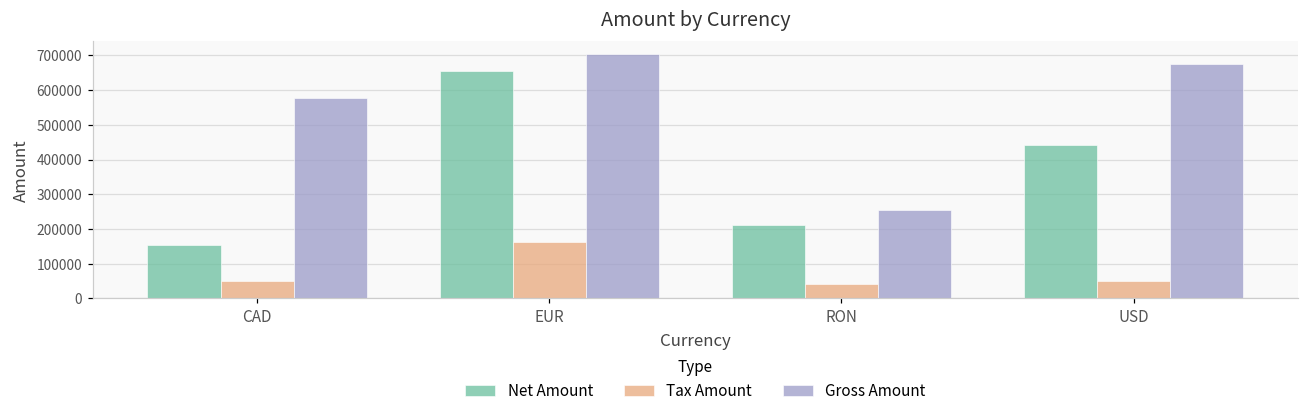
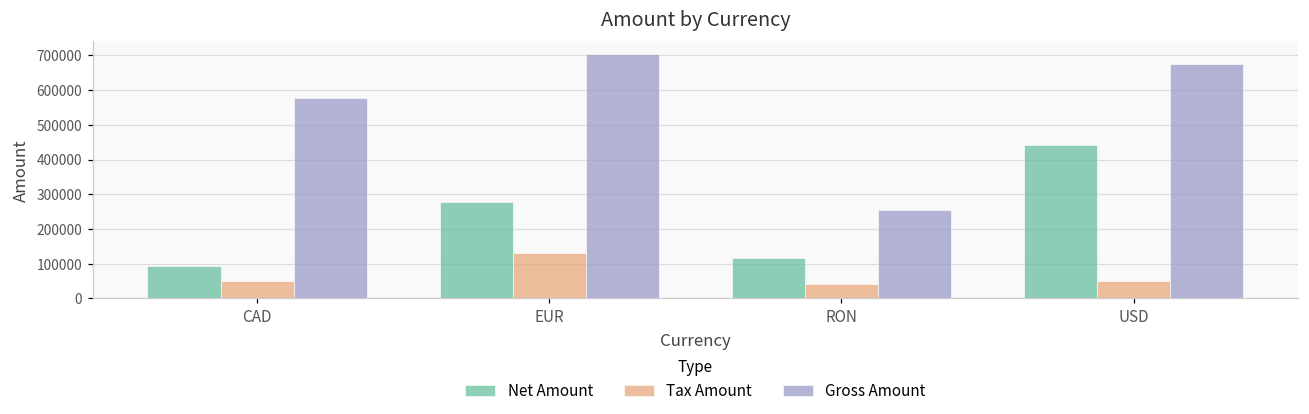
  {
    "Net Amount": {
-     "CAD": 150000,
-     "EUR": 650000,
-     "RON": 210000,
+     "CAD": 90000,
+     "EUR": 280000,
+     "RON": 120000,
      "USD": 440000
    },
    "Tax Amount": {
      "CAD": 50000,
-     "EUR": 160000,
+     "EUR": 130000,
      "RON": 40000,
      "USD": 50000
    },
    "Gross Amount": {
      "CAD": 580000,
      "EUR": 710000,
      "RON": 250000,
      "USD": 670000
    }
  }
